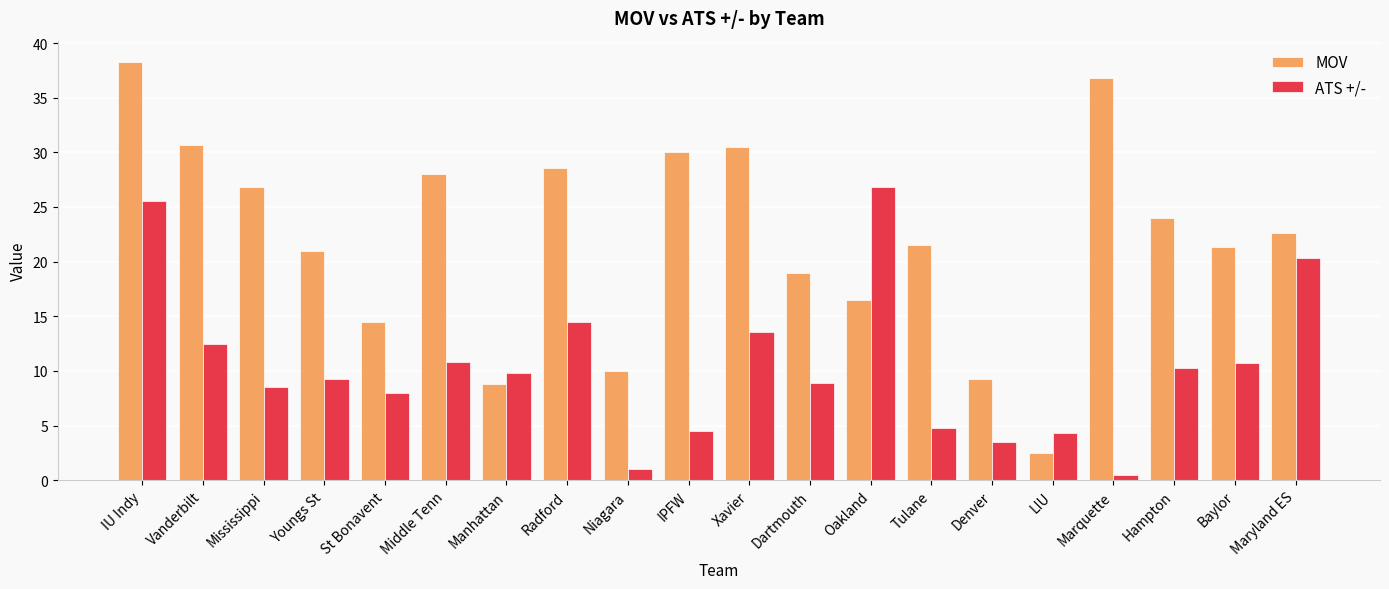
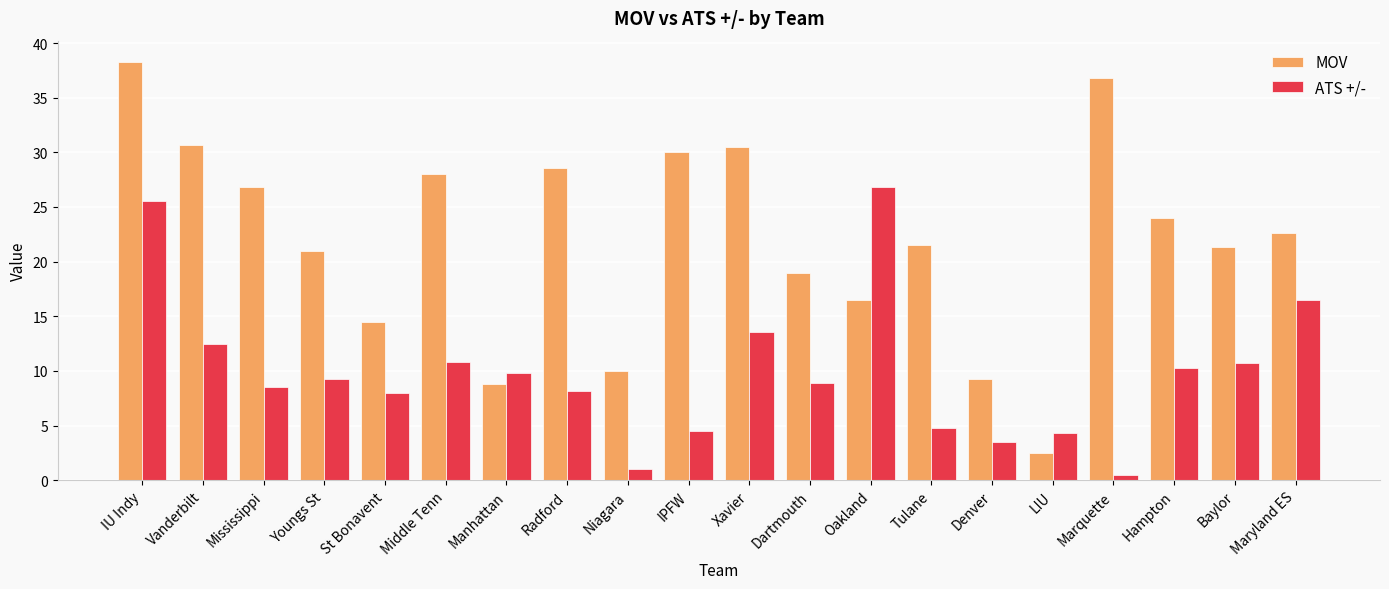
  {
    "MOV": {
      "IU Indy": 38.3,
      "Vanderbilt": 30.7,
      "Mississippi": 26.8,
      "Youngs St": 21.0,
      "St Bonavent": 14.5,
      "Middle Tenn": 28.0,
      "Manhattan": 8.8,
      "Radford": 28.6,
      "Niagara": 10.0,
      "IPFW": 30.0,
      "Xavier": 30.5,
      "Dartmouth": 19.0,
      "Oakland": 16.5,
      "Tulane": 21.5,
      "Denver": 9.3,
      "LIU": 2.5,
      "Marquette": 36.8,
      "Hampton": 24.0,
      "Baylor": 21.3,
      "Maryland ES": 22.6
    },
    "ATS +/-": {
      "IU Indy": 25.5,
      "Vanderbilt": 12.5,
      "Mississippi": 8.5,
      "Youngs St": 9.3,
      "St Bonavent": 8.0,
      "Middle Tenn": 10.8,
      "Manhattan": 9.8,
-     "Radford": 14.5,
+     "Radford": 8.2,
      "Niagara": 1.0,
      "IPFW": 4.5,
      "Xavier": 13.6,
      "Dartmouth": 8.9,
      "Oakland": 26.8,
      "Tulane": 4.8,
      "Denver": 3.5,
      "LIU": 4.3,
      "Marquette": 0.5,
      "Hampton": 10.3,
      "Baylor": 10.7,
-     "Maryland ES": 20.3
+     "Maryland ES": 16.5
    }
  }
